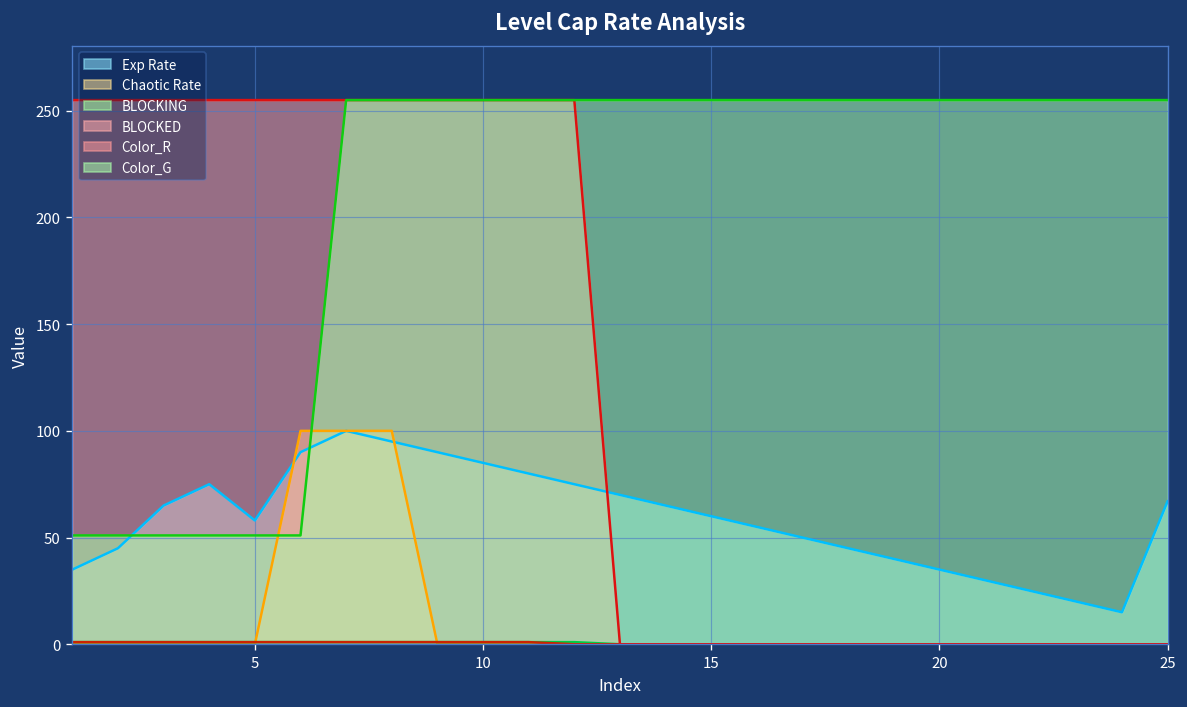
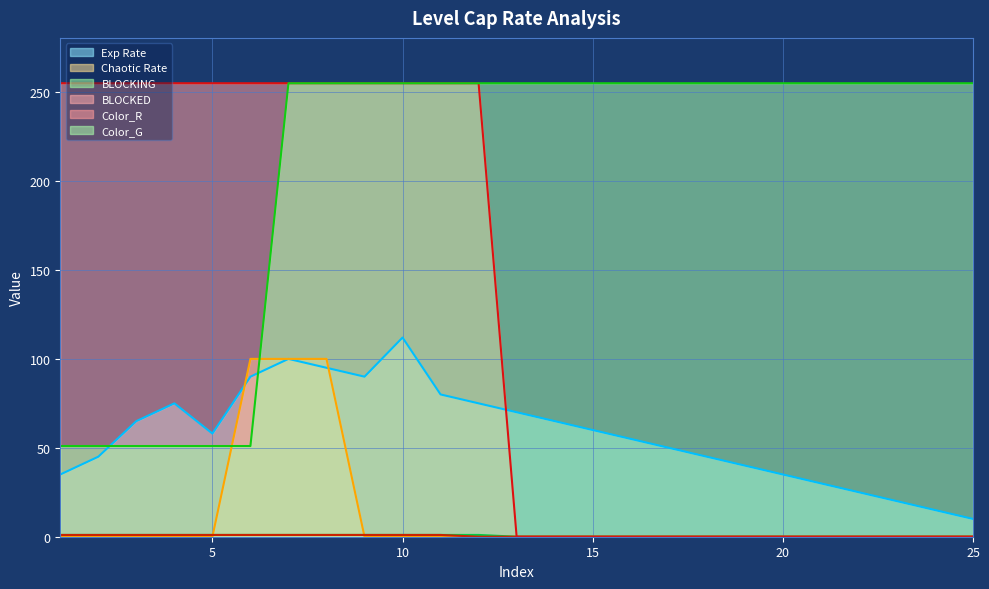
  {
    "Exp Rate": {
      "5": 58,
-     "10": 85,
+     "10": 112,
      "15": 60,
      "20": 35,
-     "25": 67
+     "25": 10
    }
  }
